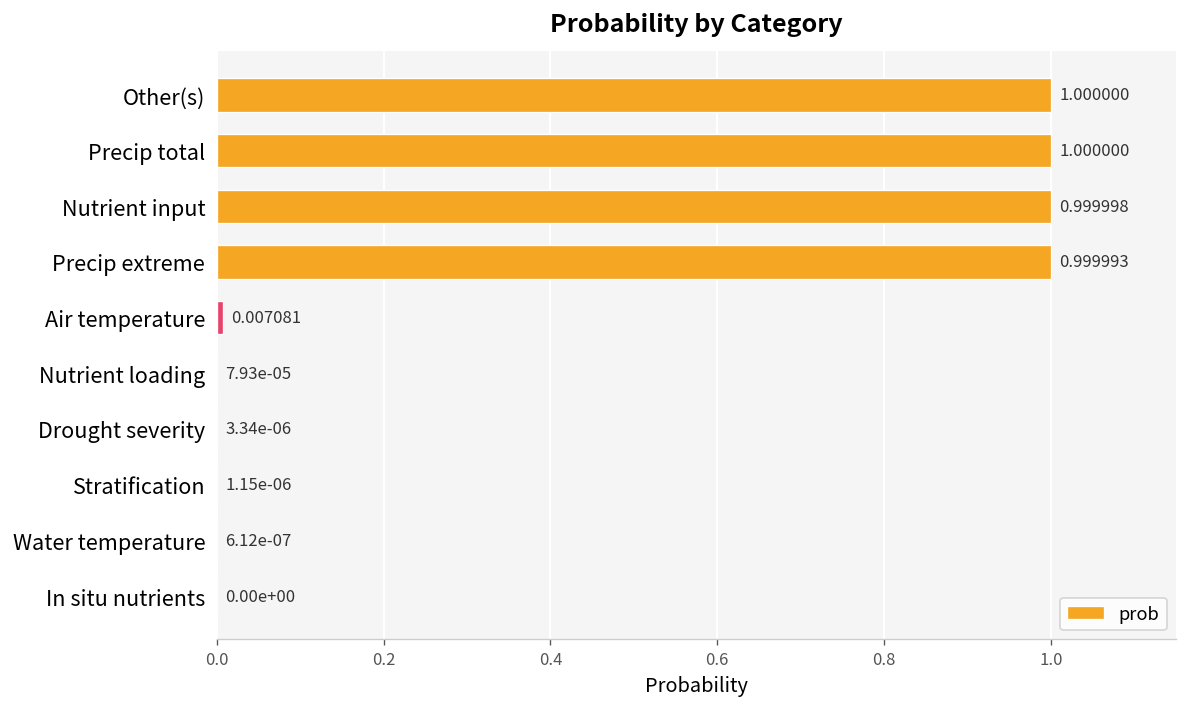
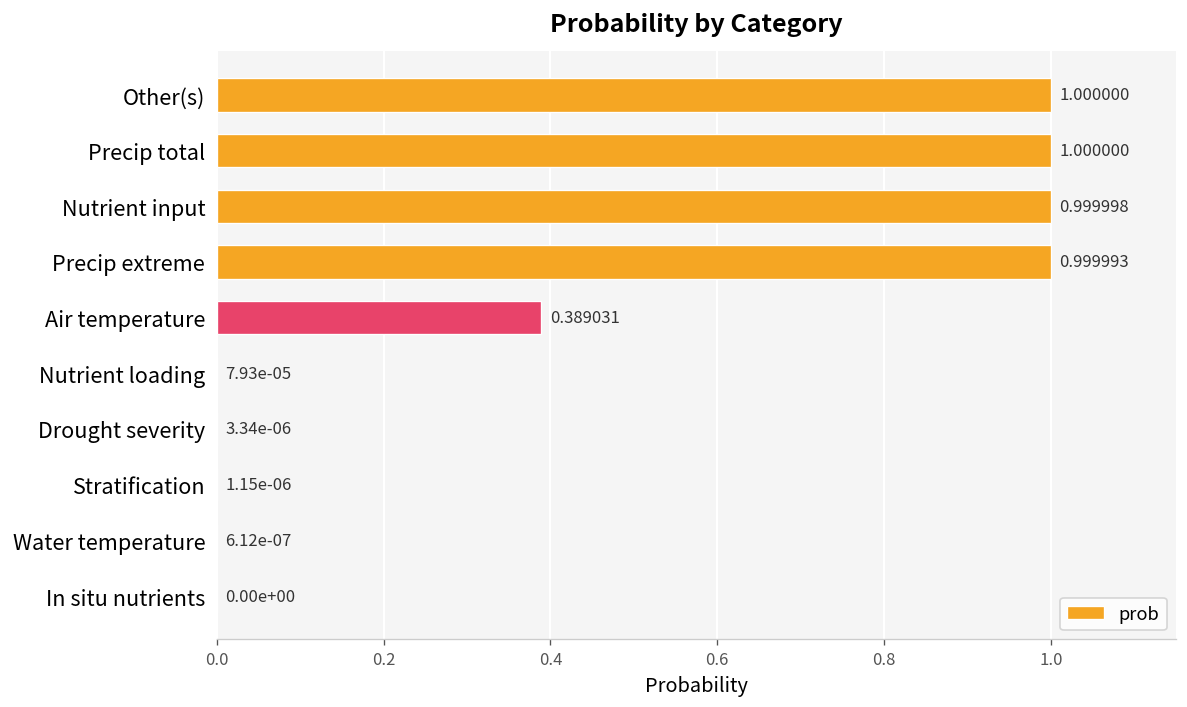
  {
    "Other(s)": "1.000000",
    "Precip total": "1.000000",
    "Nutrient input": "0.999998",
    "Precip extreme": "0.999993",
-   "Air temperature": "0.007081",
+   "Air temperature": "0.389031",
    "Nutrient loading": "7.93e-05",
    "Drought severity": "3.34e-06",
    "Stratification": "1.15e-06",
    "Water temperature": "6.12e-07",
    "In situ nutrients": "0.00e+00"
  }
